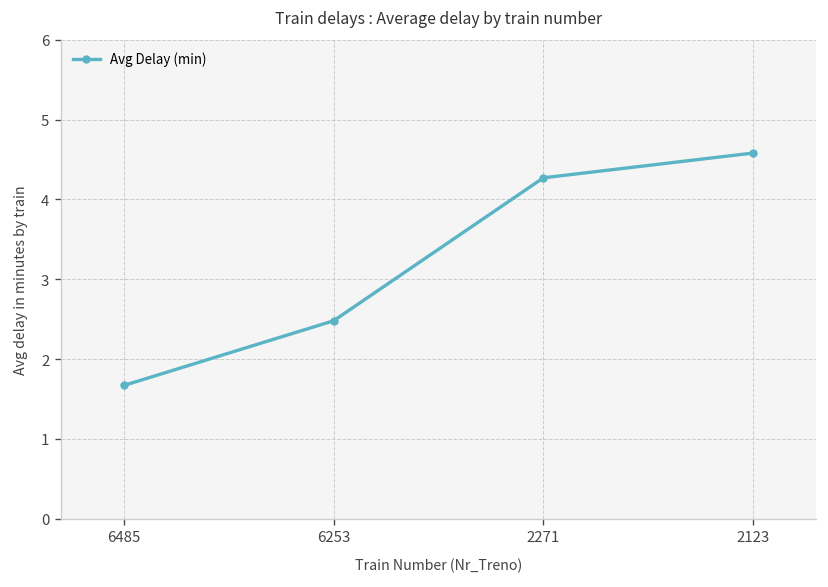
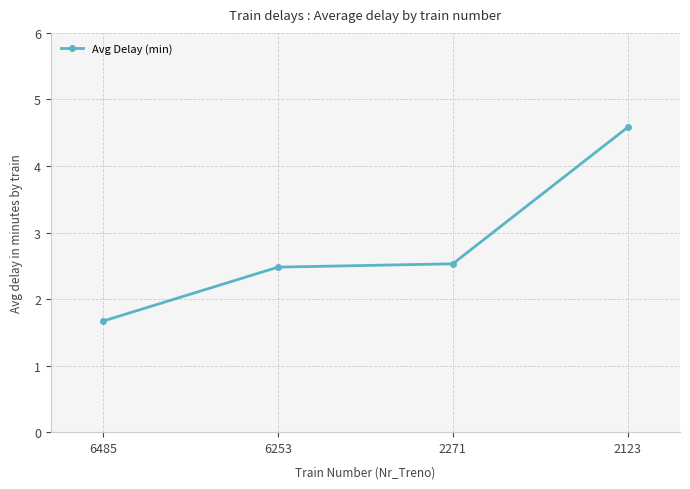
  {
    "6485": 1.7,
    "6253": 2.5,
-   "2271": 4.3,
+   "2271": 2.5,
    "2123": 4.6
  }
